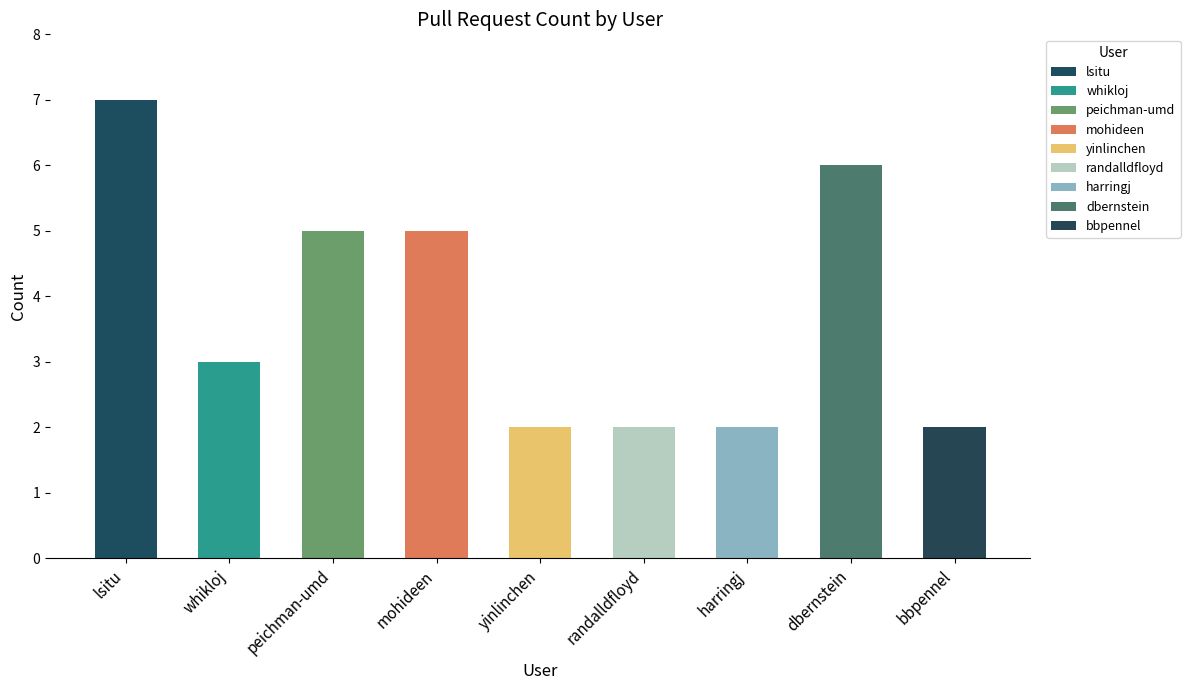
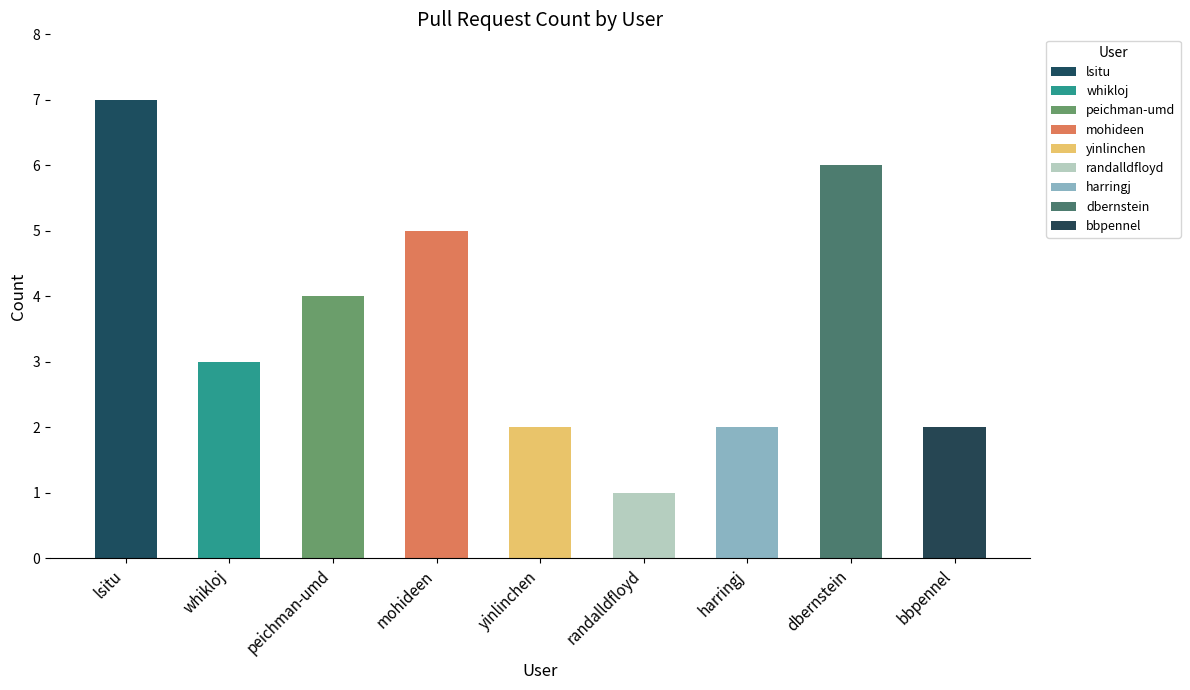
  {
    "lsitu": 7,
    "whikloj": 3,
-   "peichman-umd": 5,
+   "peichman-umd": 4,
    "mohideen": 5,
    "yinlinchen": 2,
-   "randalldfloyd": 2,
+   "randalldfloyd": 1,
    "harringj": 2,
    "dbernstein": 6,
    "bbpennel": 2
  }
